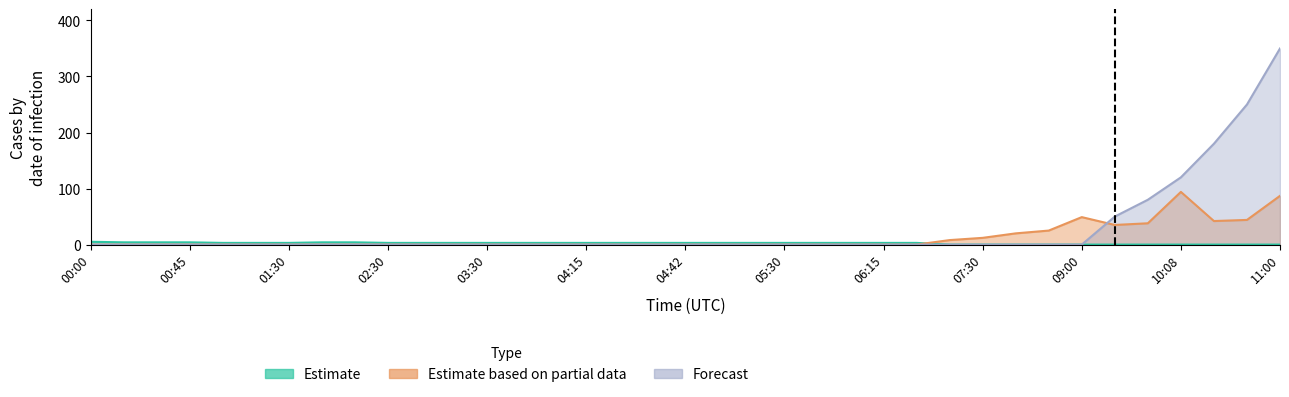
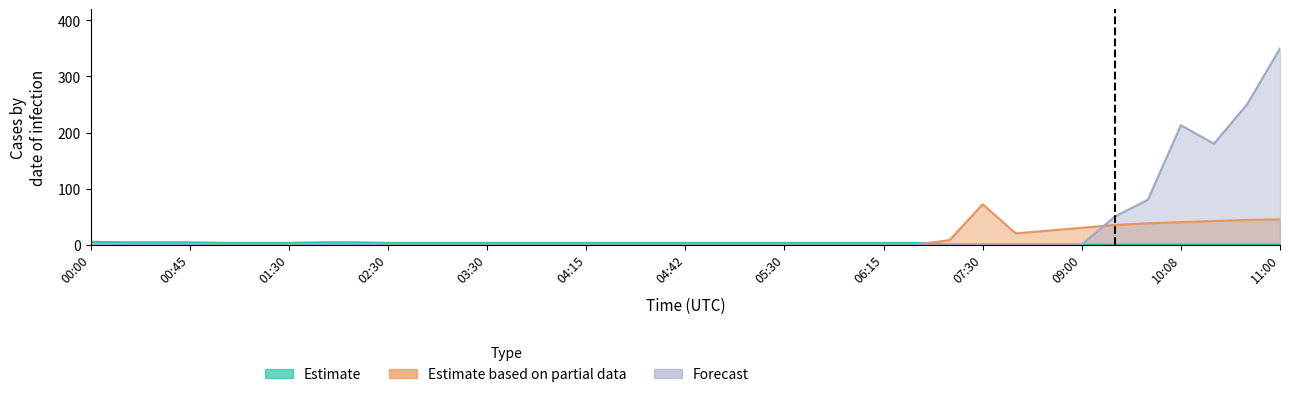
  {
    "Estimate": {
      "00:00": 10,
      "10:08": 0,
      "11:00": 0
    },
    "Estimate based on partial data": {
-     "07:30": 10,
-     "09:00": 50,
-     "10:08": 90,
-     "11:00": 90
+     "07:30": 70,
+     "09:00": 30,
+     "10:08": 40,
+     "11:00": 50
    },
    "Forecast": {
-     "10:08": 120,
+     "10:08": 210,
      "11:00": 350
    }
  }
